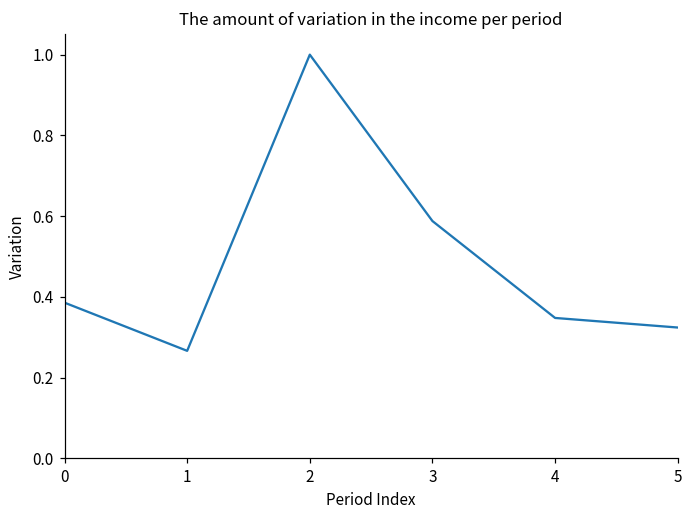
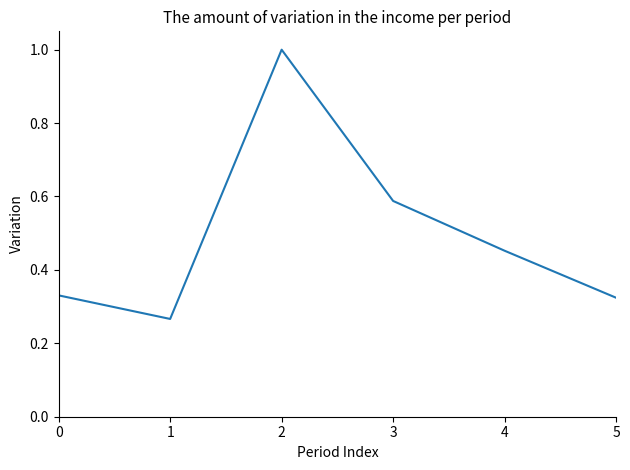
  {
-   "0": 0.39,
+   "0": 0.33,
    "1": 0.27,
    "2": 1.00,
    "3": 0.59,
-   "4": 0.35,
+   "4": 0.45,
    "5": 0.32
  }
